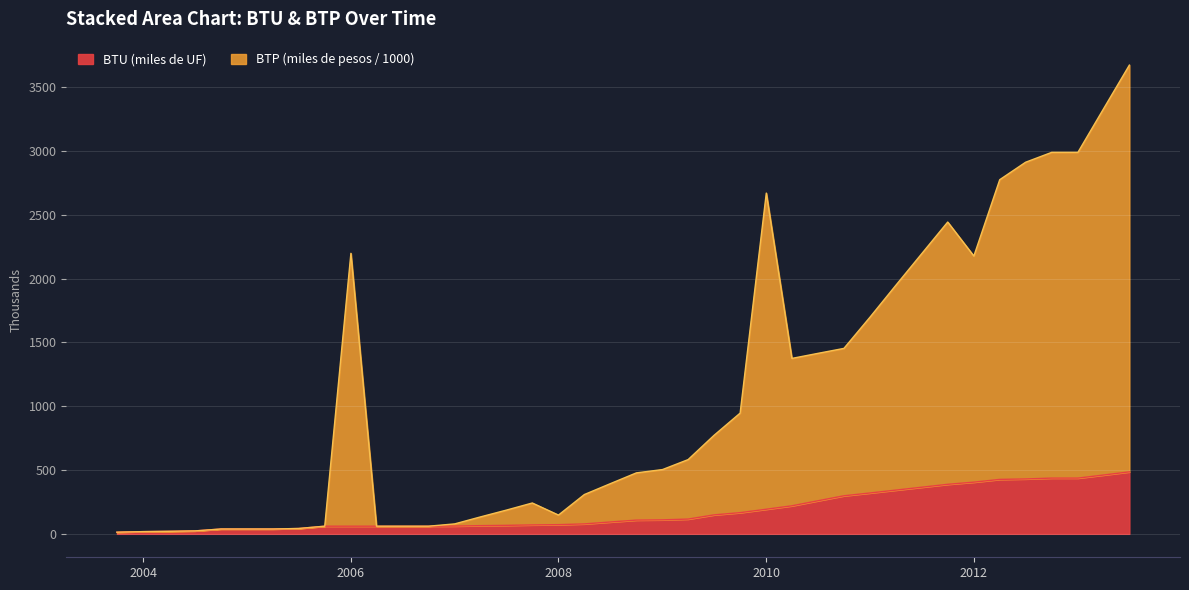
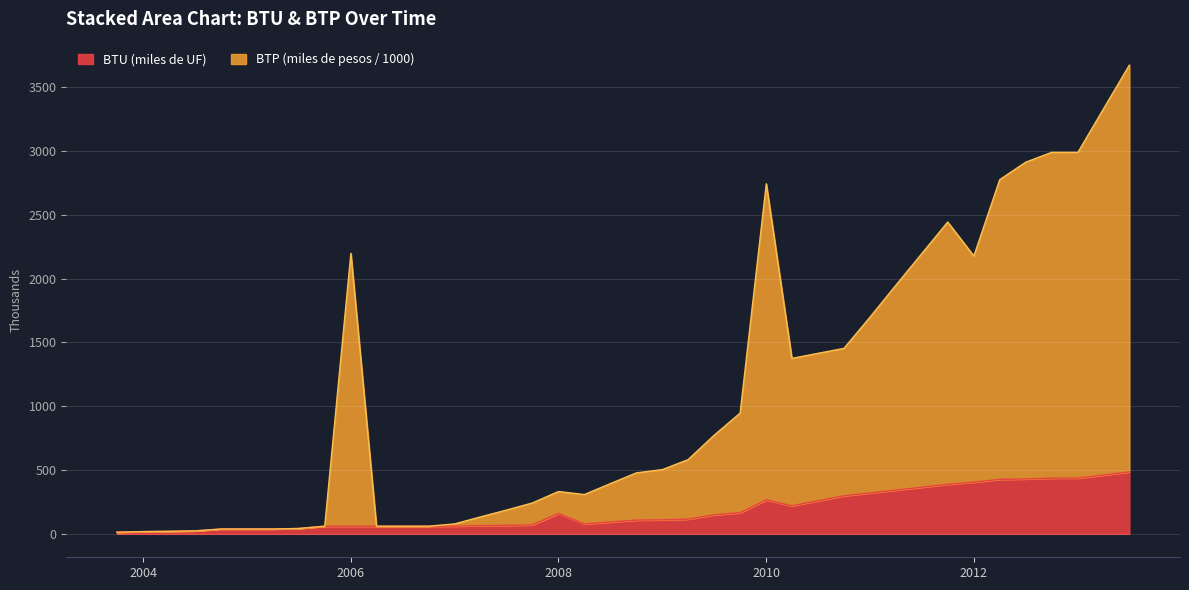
  {
    "BTU (miles de UF)": {
      "2006": 60,
-     "2008": 70,
-     "2010": 190,
+     "2008": 160,
+     "2010": 270,
      "2012": 410
    },
    "BTP (miles de pesos / 1000)": {
      "2006": 2140,
-     "2008": 80,
+     "2008": 170,
      "2010": 2480,
      "2012": 1770
    }
  }
